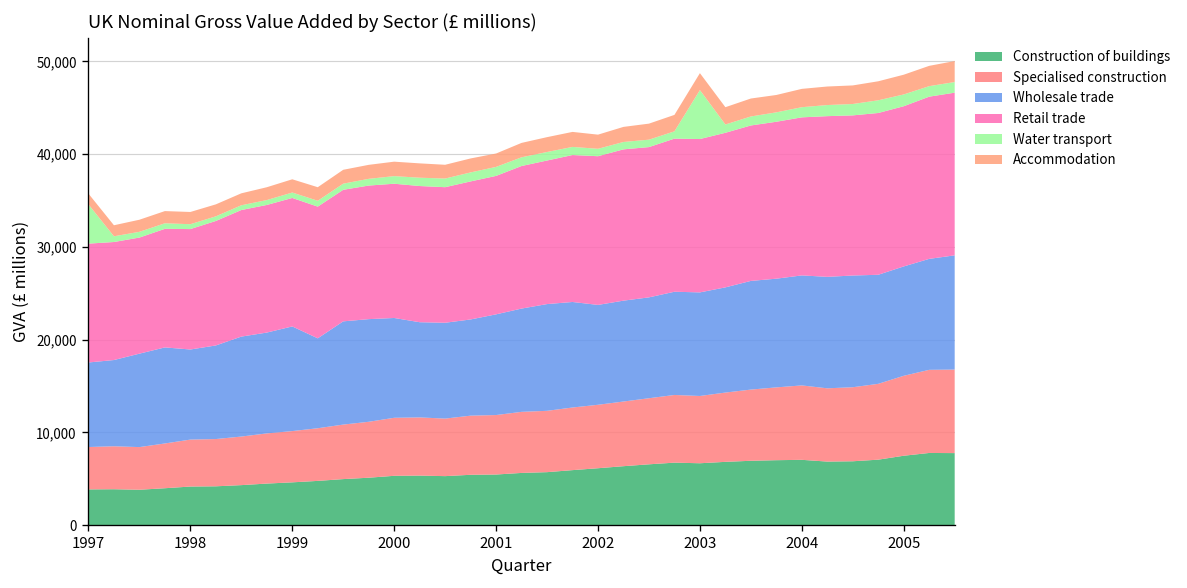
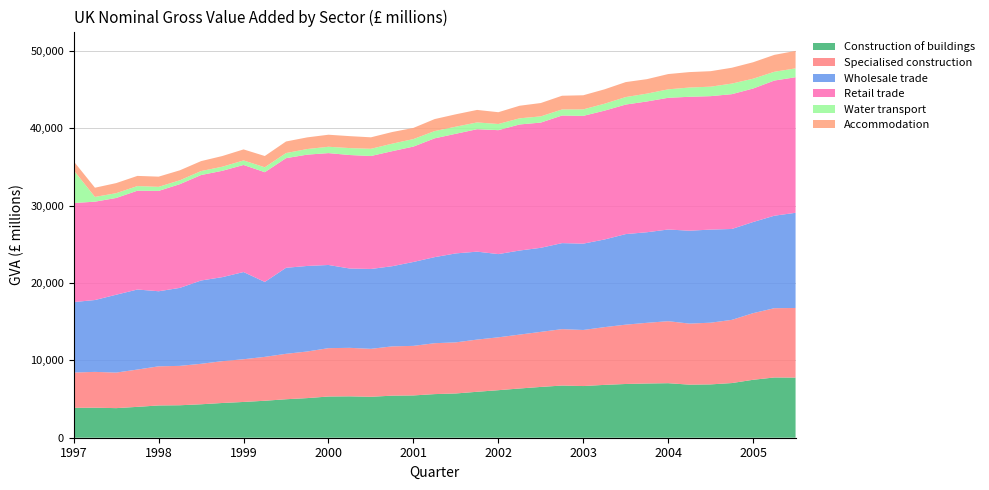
  {
    "Construction of buildings": {
      "1997": "4,000",
      "1998": "4,000",
      "1999": "5,000",
      "2000": "5,000",
      "2001": "5,000",
      "2002": "6,000",
      "2003": "7,000",
      "2004": "7,000",
      "2005": "7,000"
    },
    "Wholesale trade": {
      "1997": "9,000",
      "1998": "10,000",
      "1999": "11,000",
      "2000": "11,000",
      "2001": "11,000",
      "2002": "11,000",
      "2003": "11,000",
      "2004": "12,000",
      "2005": "12,000"
    },
    "Water transport": {
      "1997": "4,000",
      "1998": "1,000",
      "1999": "1,000",
      "2000": "1,000",
      "2001": "1,000",
      "2002": "1,000",
-     "2003": "5,000",
+     "2003": "1,000",
      "2004": "1,000",
      "2005": "1,000"
    }
  }
